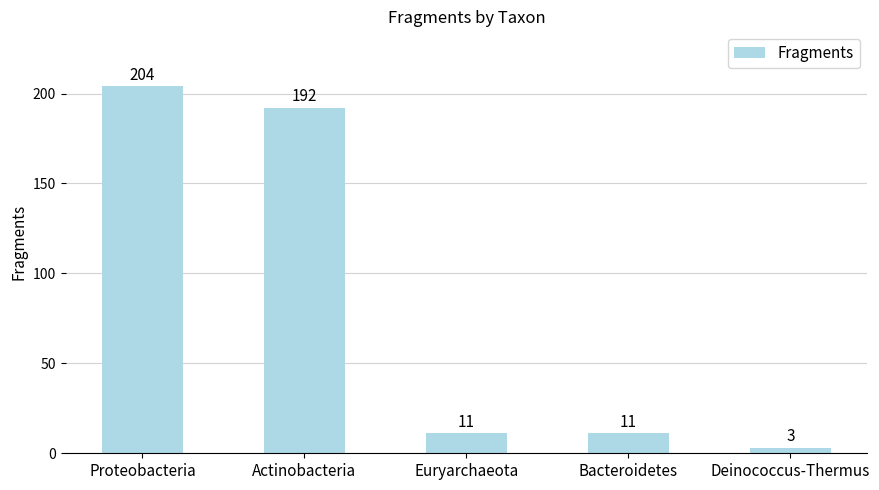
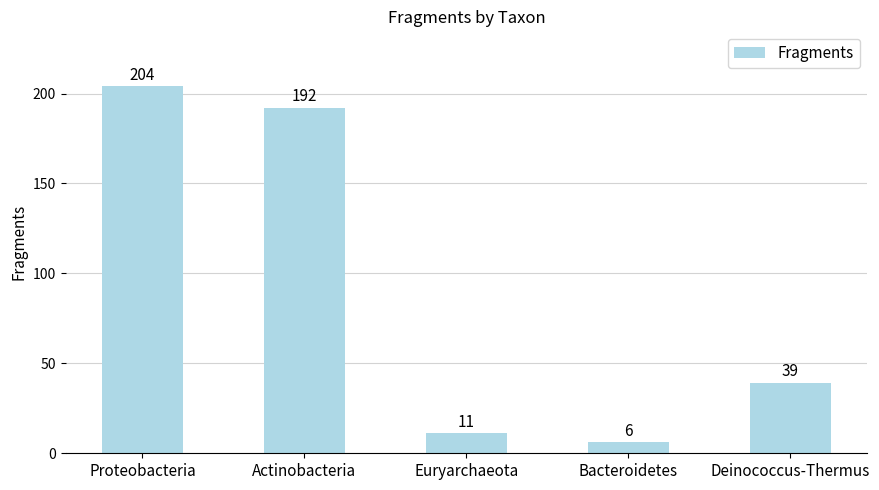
  {
    "Proteobacteria": 204,
    "Actinobacteria": 192,
    "Euryarchaeota": 11,
-   "Bacteroidetes": 11,
-   "Deinococcus-Thermus": 3
+   "Bacteroidetes": 6,
+   "Deinococcus-Thermus": 39
  }
